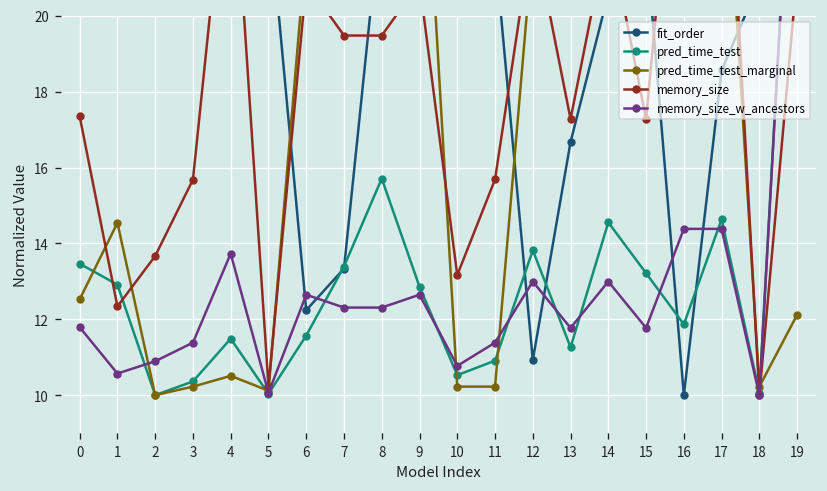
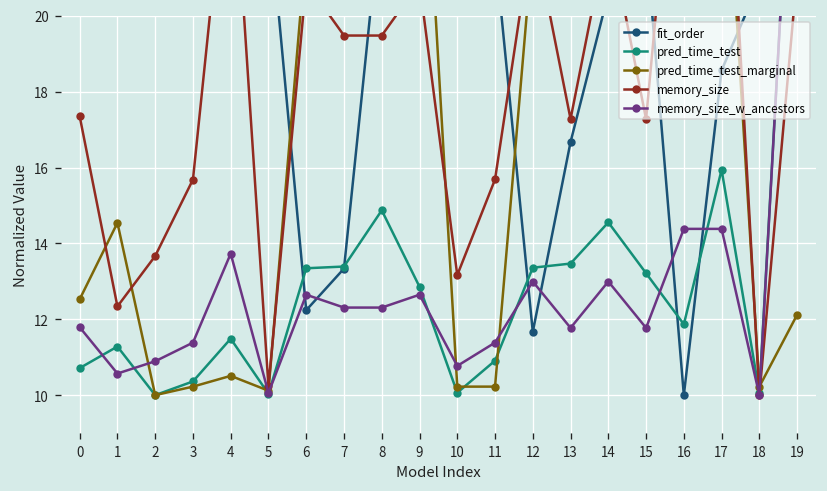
  {
    "fit_order": {
      "6": 12.2,
-     "12": 10.9,
+     "12": 11.7,
      "13": 16.7,
      "16": 10.0
    },
    "pred_time_test": {
-     "0": 13.5,
-     "1": 12.9,
+     "0": 10.7,
+     "1": 11.3,
      "3": 10.4,
      "4": 11.5,
-     "6": 11.6,
-     "8": 15.7,
+     "6": 13.3,
+     "8": 14.9,
      "9": 12.9,
-     "10": 10.5,
+     "10": 10.1,
      "11": 10.9,
-     "12": 13.8,
-     "13": 11.3,
+     "12": 13.4,
+     "13": 13.5,
      "14": 14.6,
      "15": 13.2,
      "16": 11.9,
-     "17": 14.6
+     "17": 15.9
    },
    "pred_time_test_marginal": {
      "0": 12.5,
      "1": 14.5,
      "3": 10.2,
      "4": 10.5,
      "10": 10.2,
      "11": 10.2,
      "18": 10.2,
      "19": 12.1
    },
    "memory_size": {
      "0": 17.4,
      "1": 12.3,
      "2": 13.7,
      "3": 15.7,
      "5": 10.2,
      "7": 19.5,
      "8": 19.5,
      "10": 13.2,
      "11": 15.7,
      "13": 17.3,
      "15": 17.3
    },
    "memory_size_w_ancestors": {
      "0": 11.8,
      "1": 10.6,
      "2": 10.9,
      "3": 11.4,
      "4": 13.7,
      "6": 12.6,
      "7": 12.3,
      "8": 12.3,
      "9": 12.6,
      "10": 10.8,
      "11": 11.4,
      "12": 13.0,
      "13": 11.8,
      "14": 13.0,
      "15": 11.8,
      "16": 14.4,
      "17": 14.4
    }
  }
